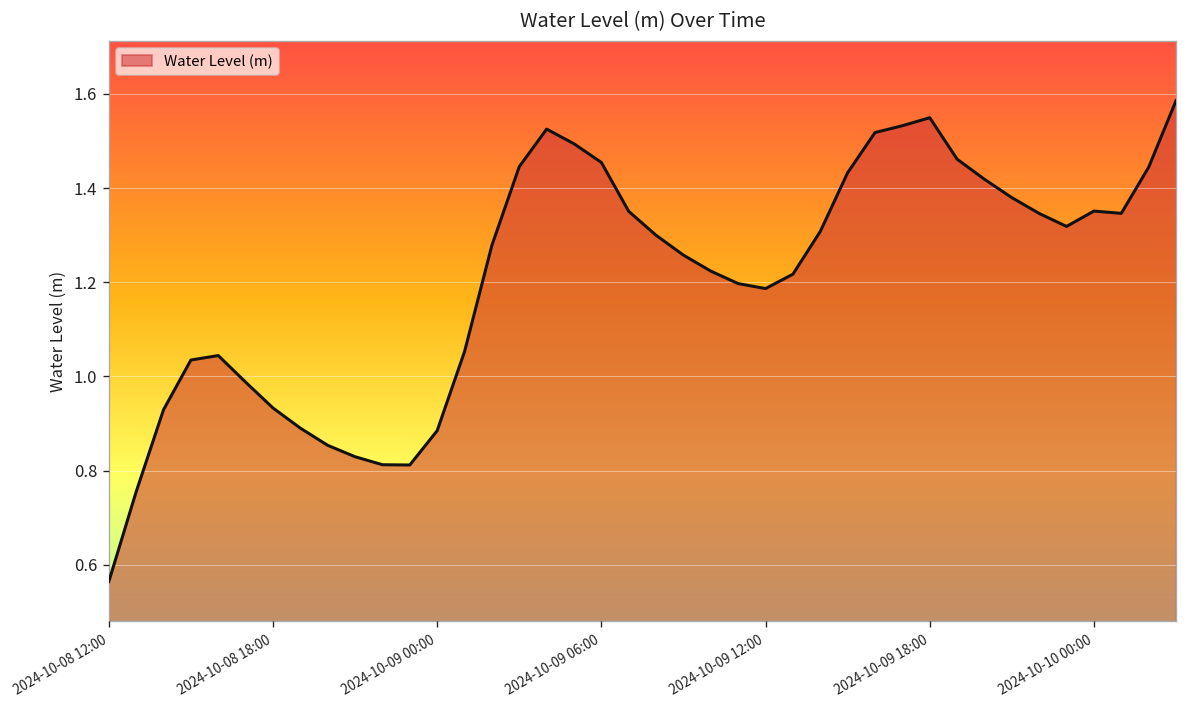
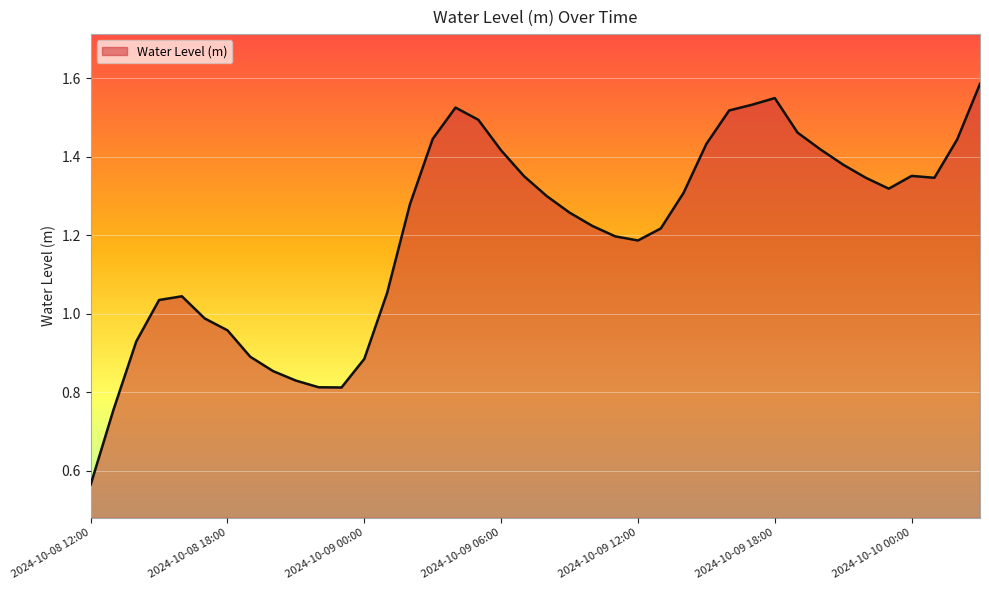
  {
    "2024-10-08 12:00": 0.56,
-   "2024-10-08 18:00": 0.93,
+   "2024-10-08 18:00": 0.96,
    "2024-10-09 00:00": 0.89,
-   "2024-10-09 06:00": 1.45,
+   "2024-10-09 06:00": 1.42,
    "2024-10-09 12:00": 1.19,
    "2024-10-09 18:00": 1.55,
    "2024-10-10 00:00": 1.35
  }
